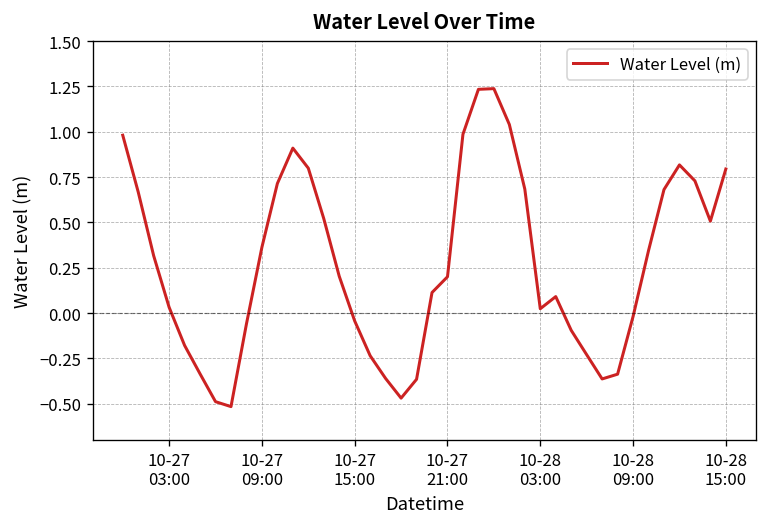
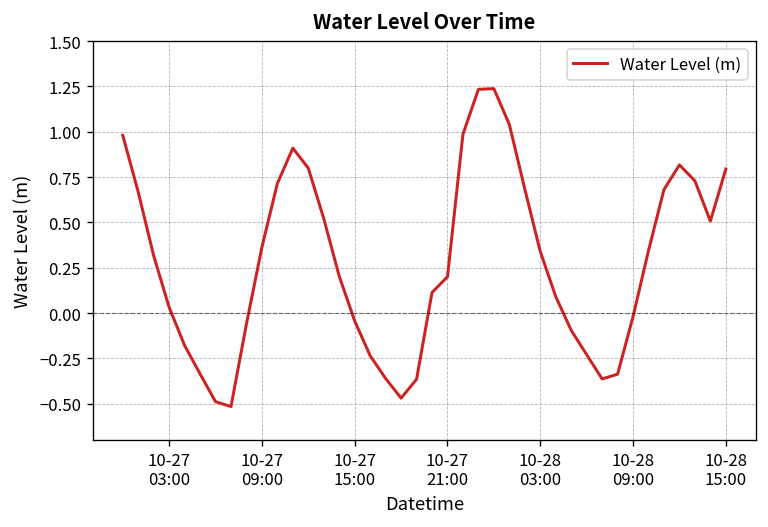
  {
    "10-27 03:00": 0.03,
    "10-27 09:00": 0.36,
    "10-27 15:00": -0.04,
    "10-27 21:00": 0.20,
-   "10-28 03:00": 0.02,
+   "10-28 03:00": 0.34,
    "10-28 09:00": -0.02,
    "10-28 15:00": 0.79
  }
